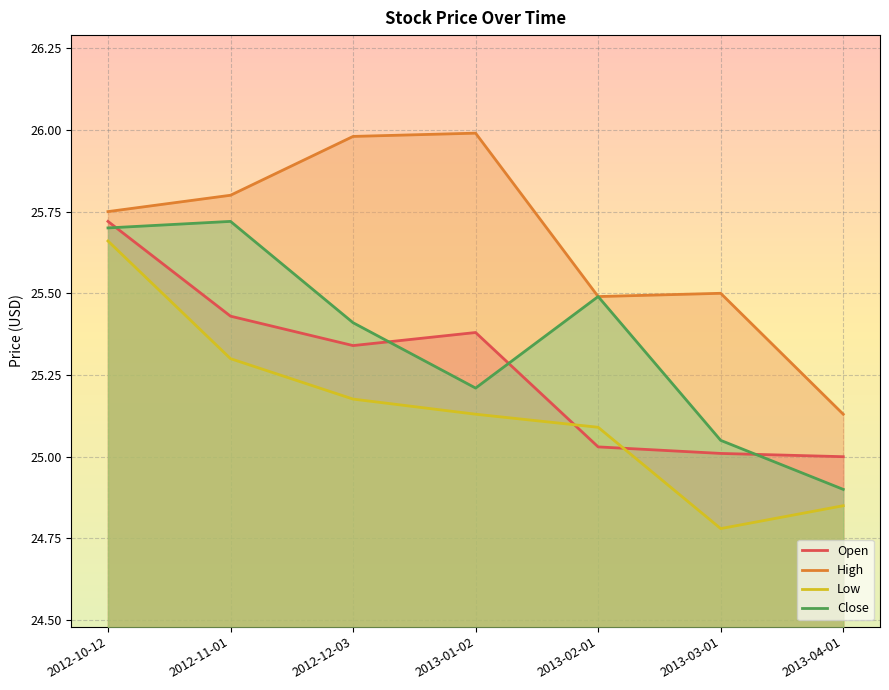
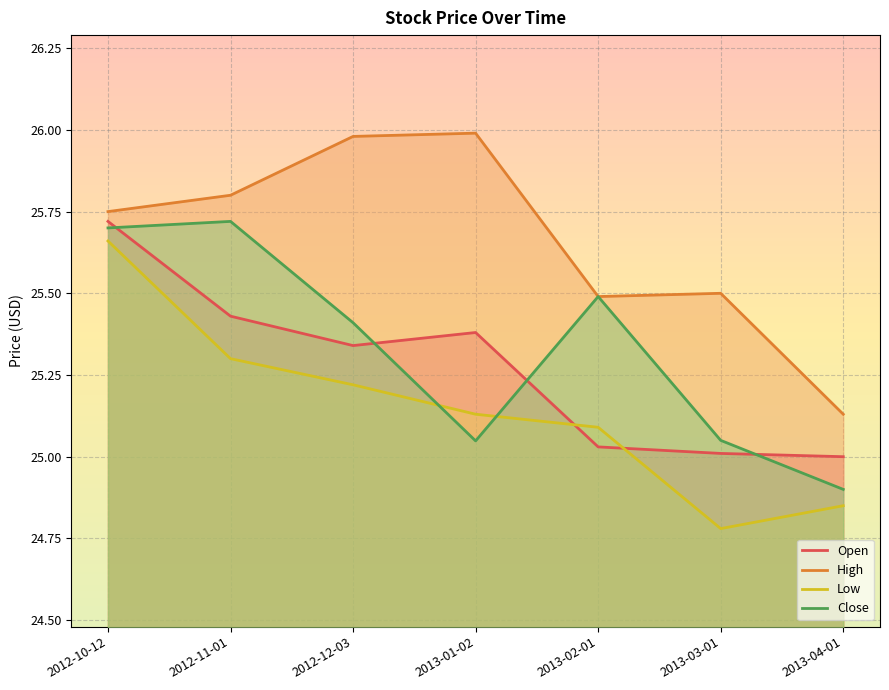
  {
    "Low": {
      "2012-10-12": 25.66,
      "2012-11-01": 25.30,
-     "2012-12-03": 25.18,
+     "2012-12-03": 25.22,
      "2013-01-02": 25.13,
      "2013-02-01": 25.09,
      "2013-03-01": 24.78,
      "2013-04-01": 24.85
    },
    "Close": {
      "2012-10-12": 25.70,
      "2012-11-01": 25.72,
      "2012-12-03": 25.41,
-     "2013-01-02": 25.21,
+     "2013-01-02": 25.05,
      "2013-03-01": 25.05,
      "2013-04-01": 24.90
    }
  }
